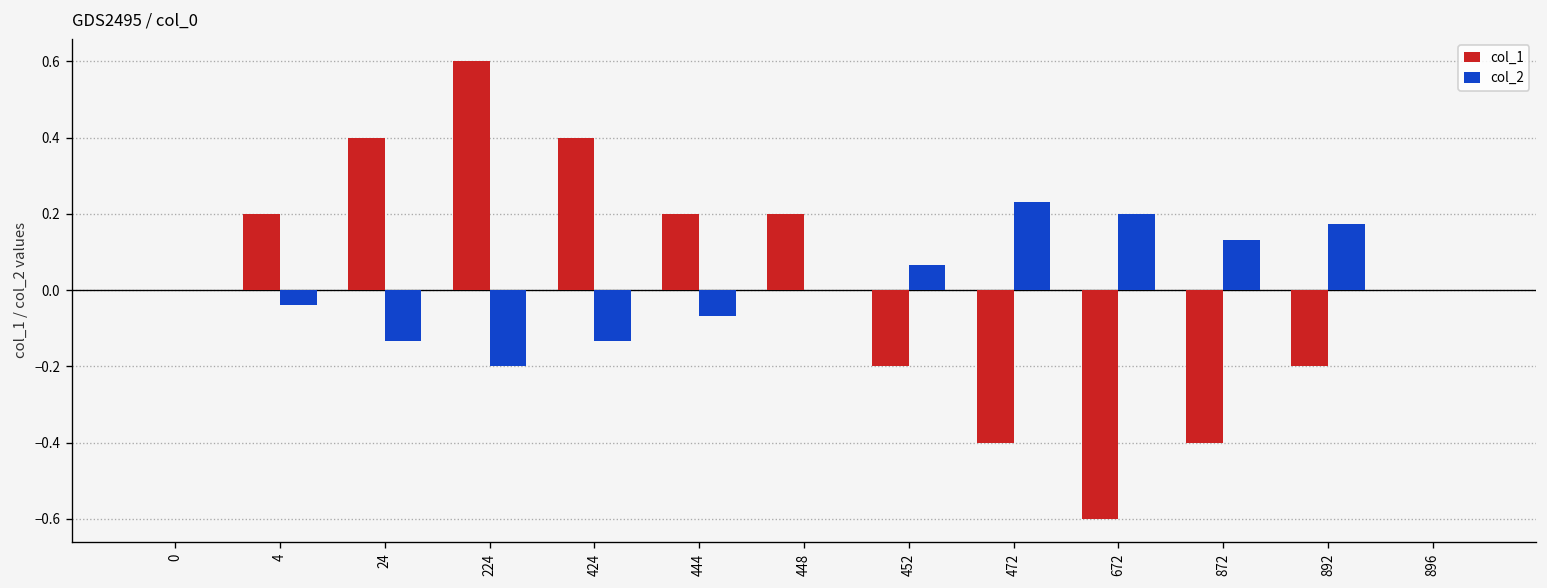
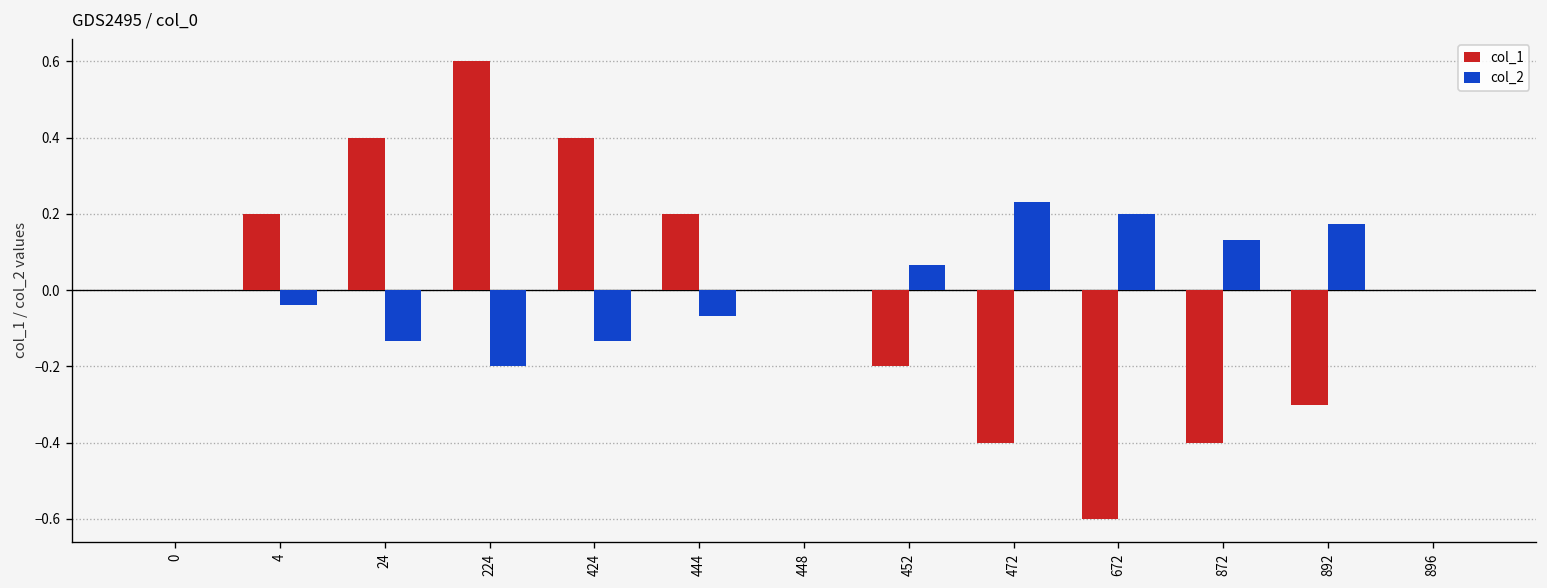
  {
    "col_1": {
      "0": 0.0,
      "4": 0.2,
      "24": 0.4,
      "224": 0.6,
      "424": 0.4,
      "444": 0.2,
-     "448": 0.2,
+     "448": 0.0,
      "452": -0.2,
      "472": -0.4,
      "672": -0.6,
      "872": -0.4,
-     "892": -0.2,
+     "892": -0.3,
      "896": 0.0
    },
    "col_2": {
      "0": 0.0,
      "4": -0.04,
      "24": -0.13,
      "224": -0.2,
      "424": -0.13,
      "444": -0.07,
      "448": 0.0,
      "452": 0.07,
      "472": 0.23,
      "672": 0.2,
      "872": 0.13,
      "892": 0.17,
      "896": 0.0
    }
  }
